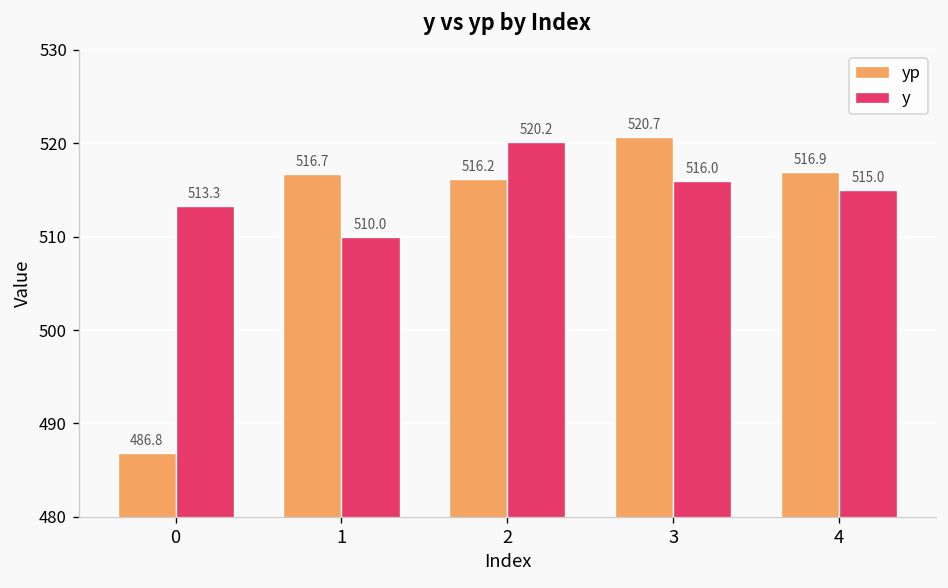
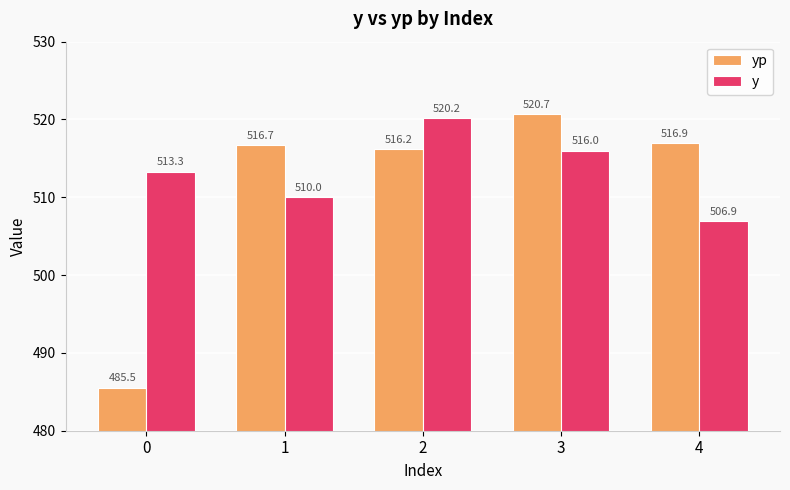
  {
    "yp": {
-     "0": 486.8,
+     "0": 485.5,
      "1": 516.7,
      "2": 516.2,
      "3": 520.7,
      "4": 516.9
    },
    "y": {
      "0": 513.3,
      "1": 510.0,
      "2": 520.2,
      "3": 516.0,
-     "4": 515.0
+     "4": 506.9
    }
  }
